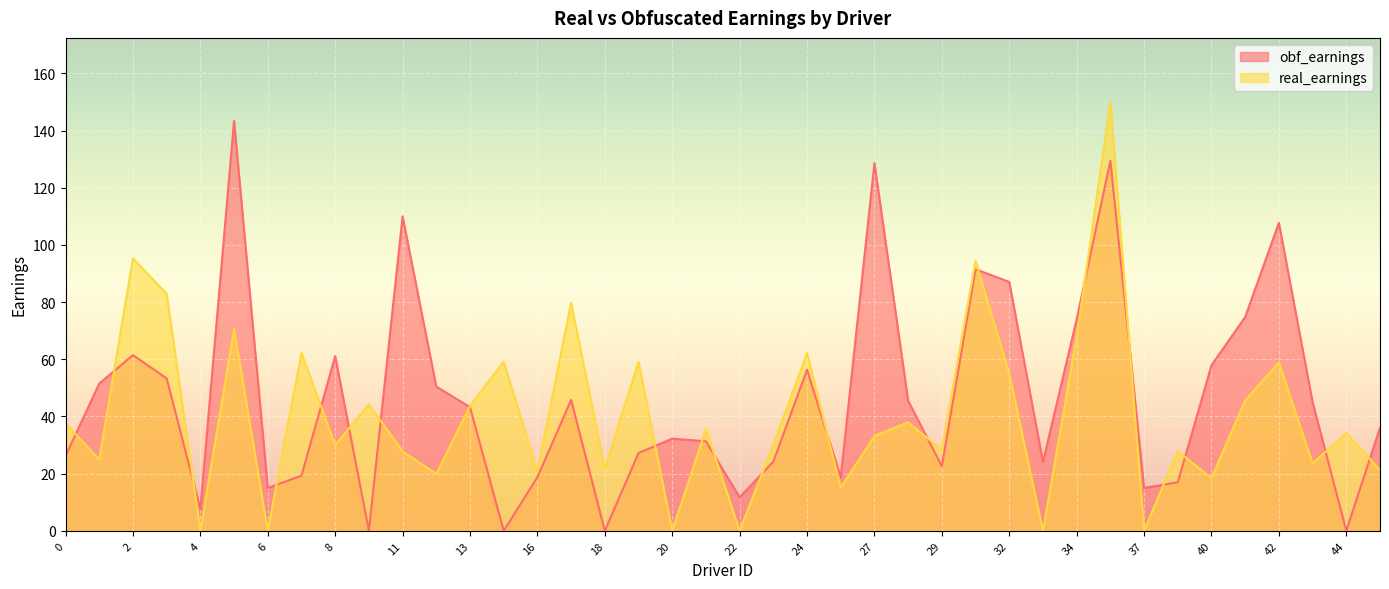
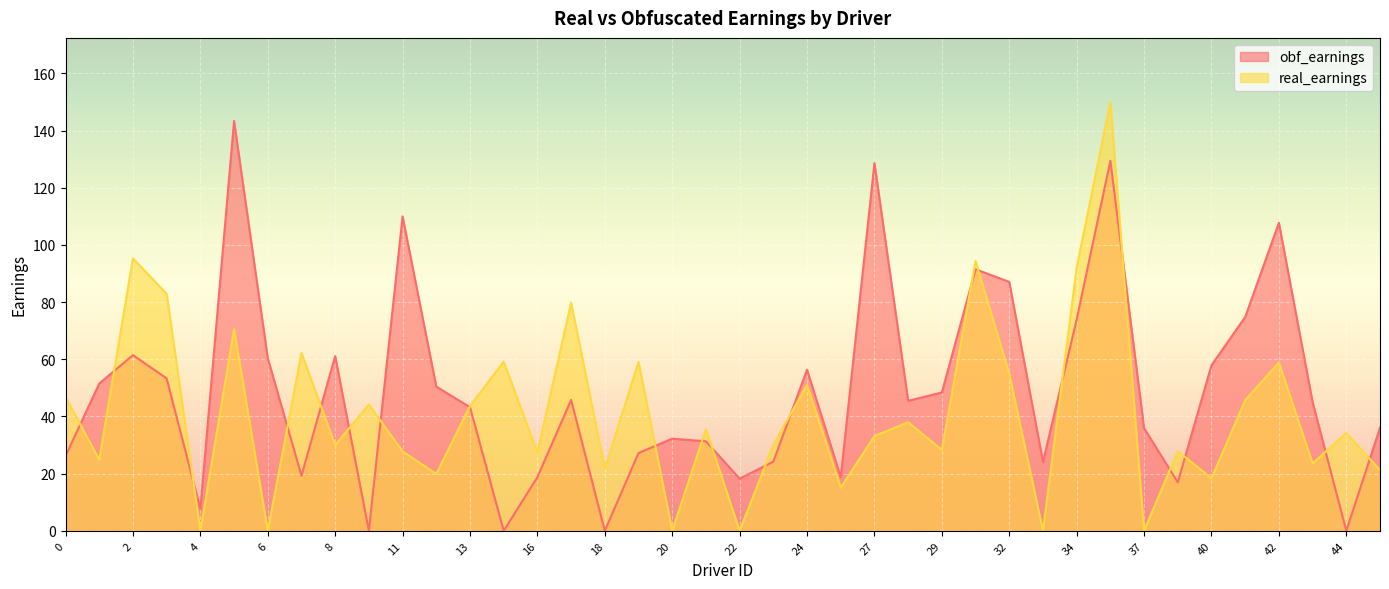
  {
    "obf_earnings": {
      "0": 26,
      "2": 61,
      "4": 8,
-     "6": 15,
+     "6": 60,
      "8": 61,
      "11": 110,
      "16": 19,
      "18": 0,
      "20": 32,
-     "22": 12,
+     "22": 18,
      "24": 56,
      "27": 129,
-     "29": 23,
+     "29": 48,
      "32": 87,
      "34": 74,
-     "37": 15,
+     "37": 36,
      "40": 58,
      "42": 108,
      "44": 0
    },
    "real_earnings": {
-     "0": 38,
+     "0": 47,
      "2": 95,
      "4": 0,
      "6": 0,
      "8": 30,
      "11": 28,
-     "16": 21,
+     "16": 27,
      "18": 22,
      "20": 0,
      "22": 0,
-     "24": 62,
+     "24": 51,
      "27": 33,
      "29": 28,
      "32": 55,
-     "34": 68,
+     "34": 92,
      "37": 0,
      "40": 18,
      "42": 59,
      "44": 34
    }
  }
